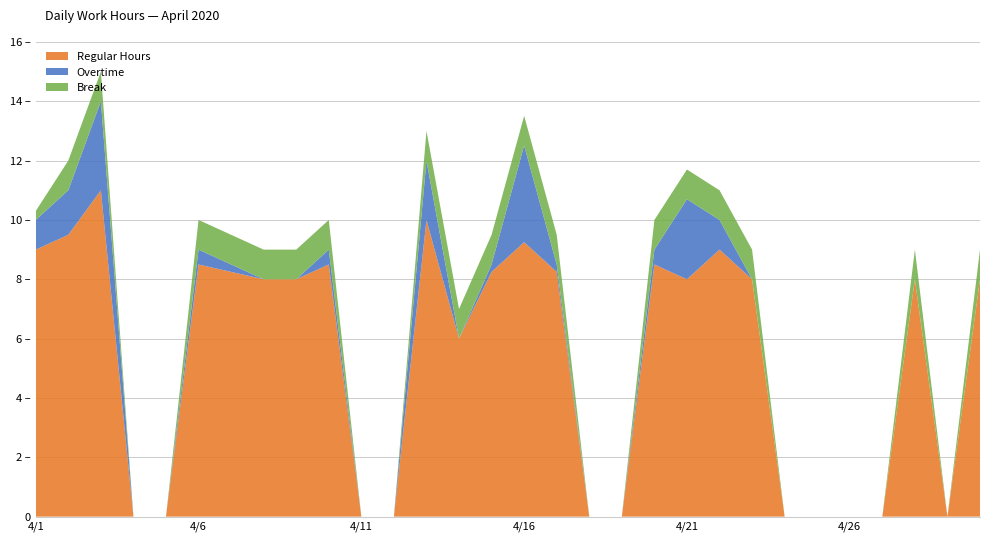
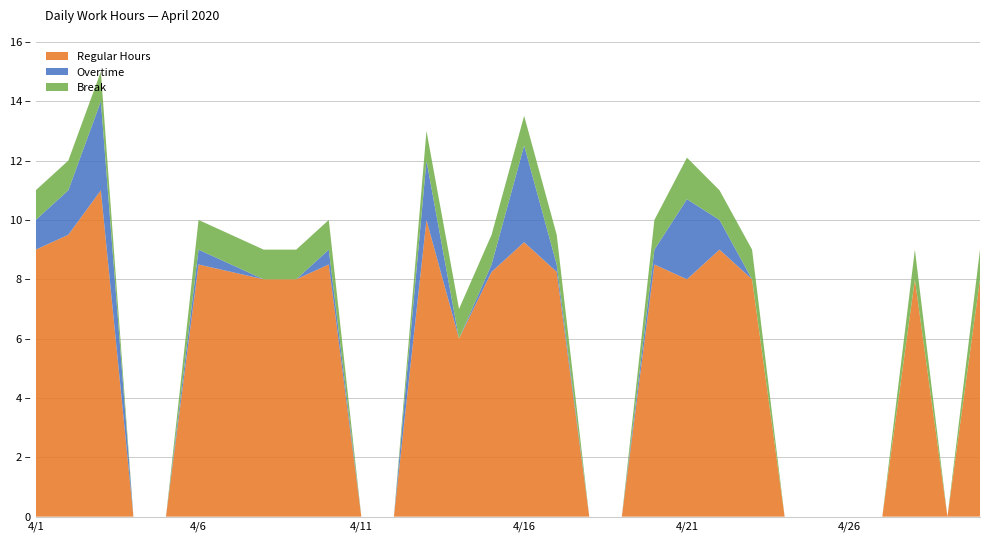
  {
    "Regular Hours": {
      "4/1": "9.0 –",
      "4/6": "8.5 –",
      "4/16": "9.3 –",
      "4/21": "8.0 –"
    },
    "Overtime": {
      "4/1": "1.0 –",
      "4/6": "0.5 –",
      "4/16": "3.3 –",
      "4/21": "2.7 –"
    },
    "Break": {
-     "4/1": "0.3 –",
+     "4/1": "1.0 –",
      "4/6": "1.0 –",
      "4/16": "1.0 –",
-     "4/21": "1.0 –"
+     "4/21": "1.4 –"
    }
  }
